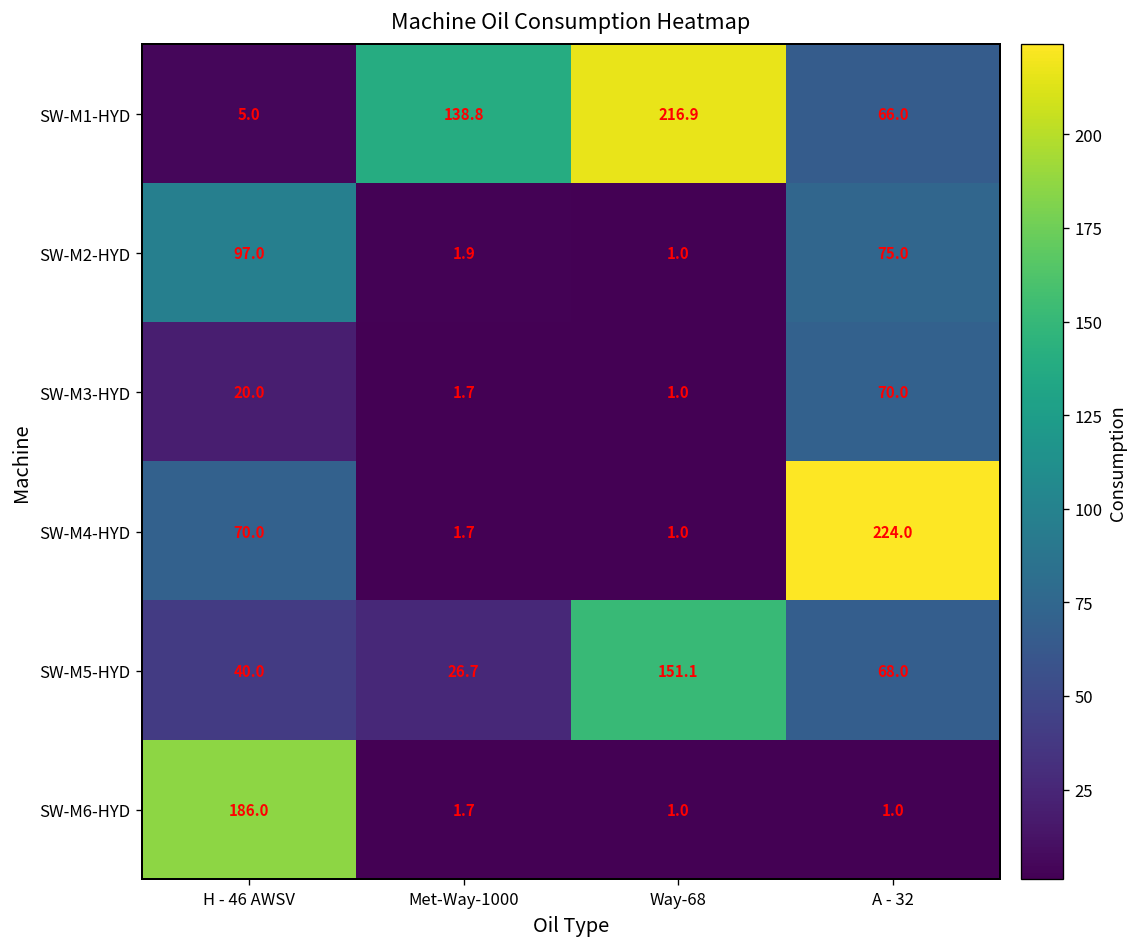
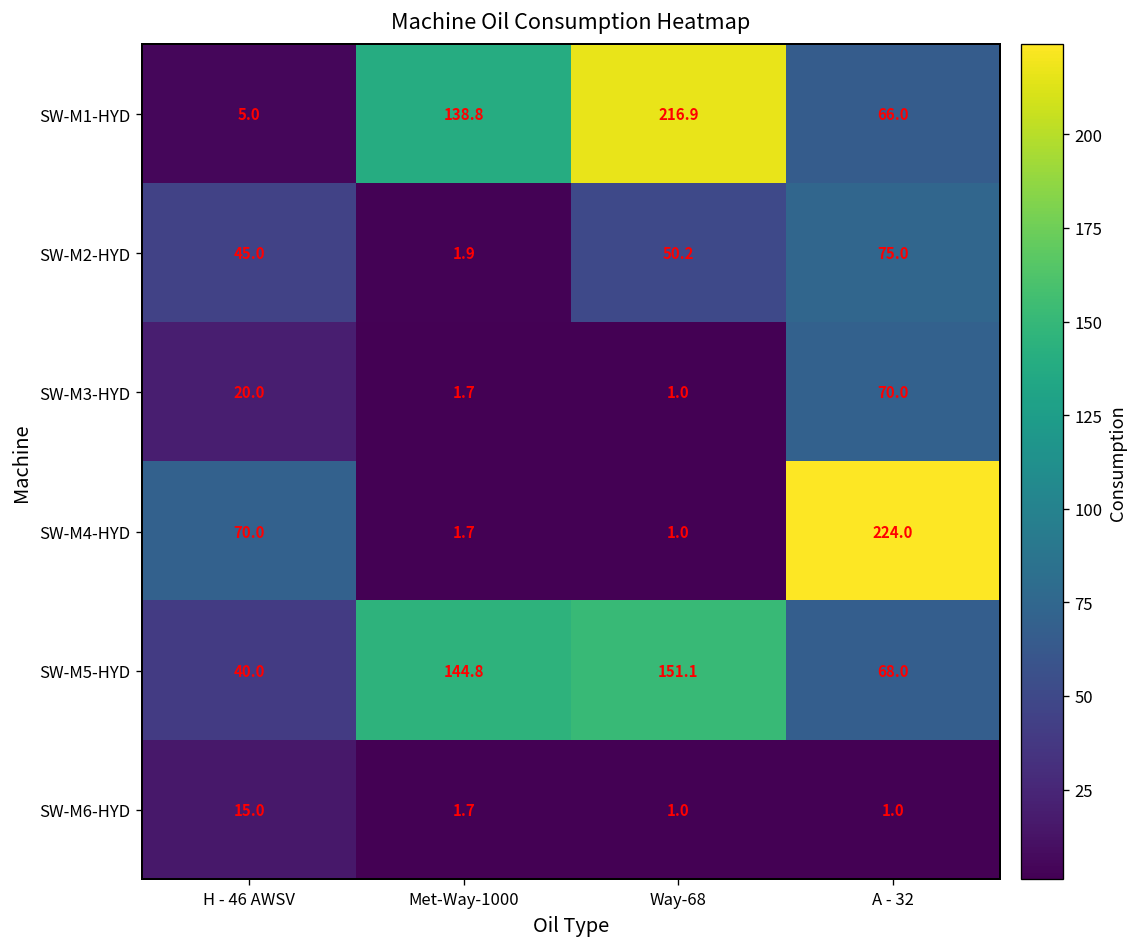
  {
    "SW-M1-HYD": {
      "H - 46 AWSV": 5.0,
      "Met-Way-1000": 138.8,
      "Way-68": 216.9,
      "A - 32": 66.0
    },
    "SW-M2-HYD": {
-     "H - 46 AWSV": 97.0,
+     "H - 46 AWSV": 45.0,
      "Met-Way-1000": 1.9,
-     "Way-68": 1.0,
+     "Way-68": 50.2,
      "A - 32": 75.0
    },
    "SW-M3-HYD": {
      "H - 46 AWSV": 20.0,
      "Met-Way-1000": 1.7,
      "Way-68": 1.0,
      "A - 32": 70.0
    },
    "SW-M4-HYD": {
      "H - 46 AWSV": 70.0,
      "Met-Way-1000": 1.7,
      "Way-68": 1.0,
      "A - 32": 224.0
    },
    "SW-M5-HYD": {
      "H - 46 AWSV": 40.0,
-     "Met-Way-1000": 26.7,
+     "Met-Way-1000": 144.8,
      "Way-68": 151.1,
      "A - 32": 68.0
    },
    "SW-M6-HYD": {
-     "H - 46 AWSV": 186.0,
+     "H - 46 AWSV": 15.0,
      "Met-Way-1000": 1.7,
      "Way-68": 1.0,
      "A - 32": 1.0
    }
  }
